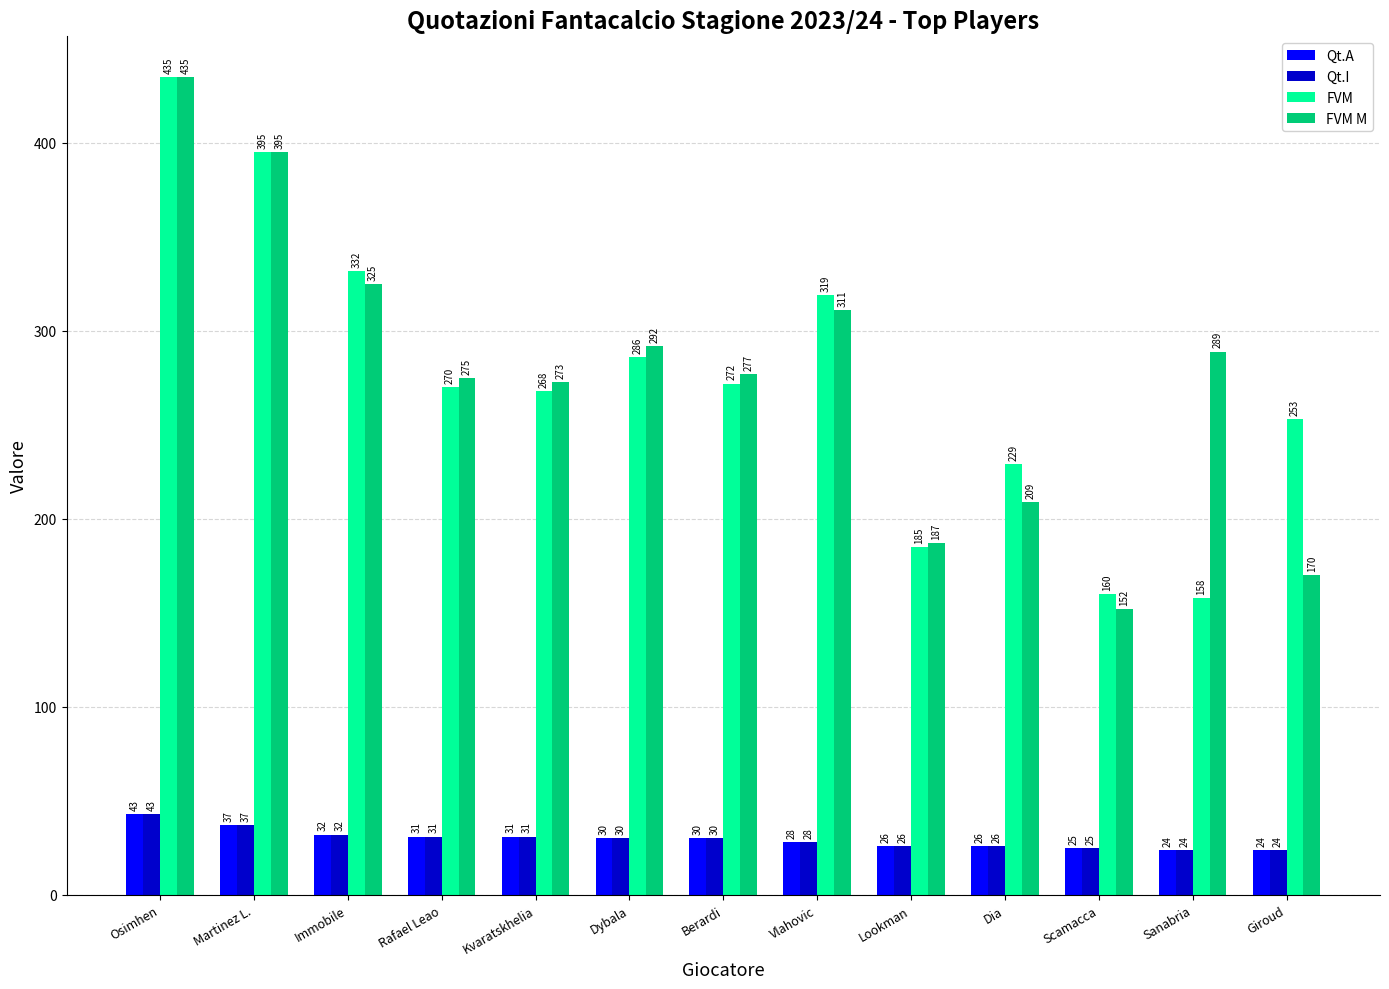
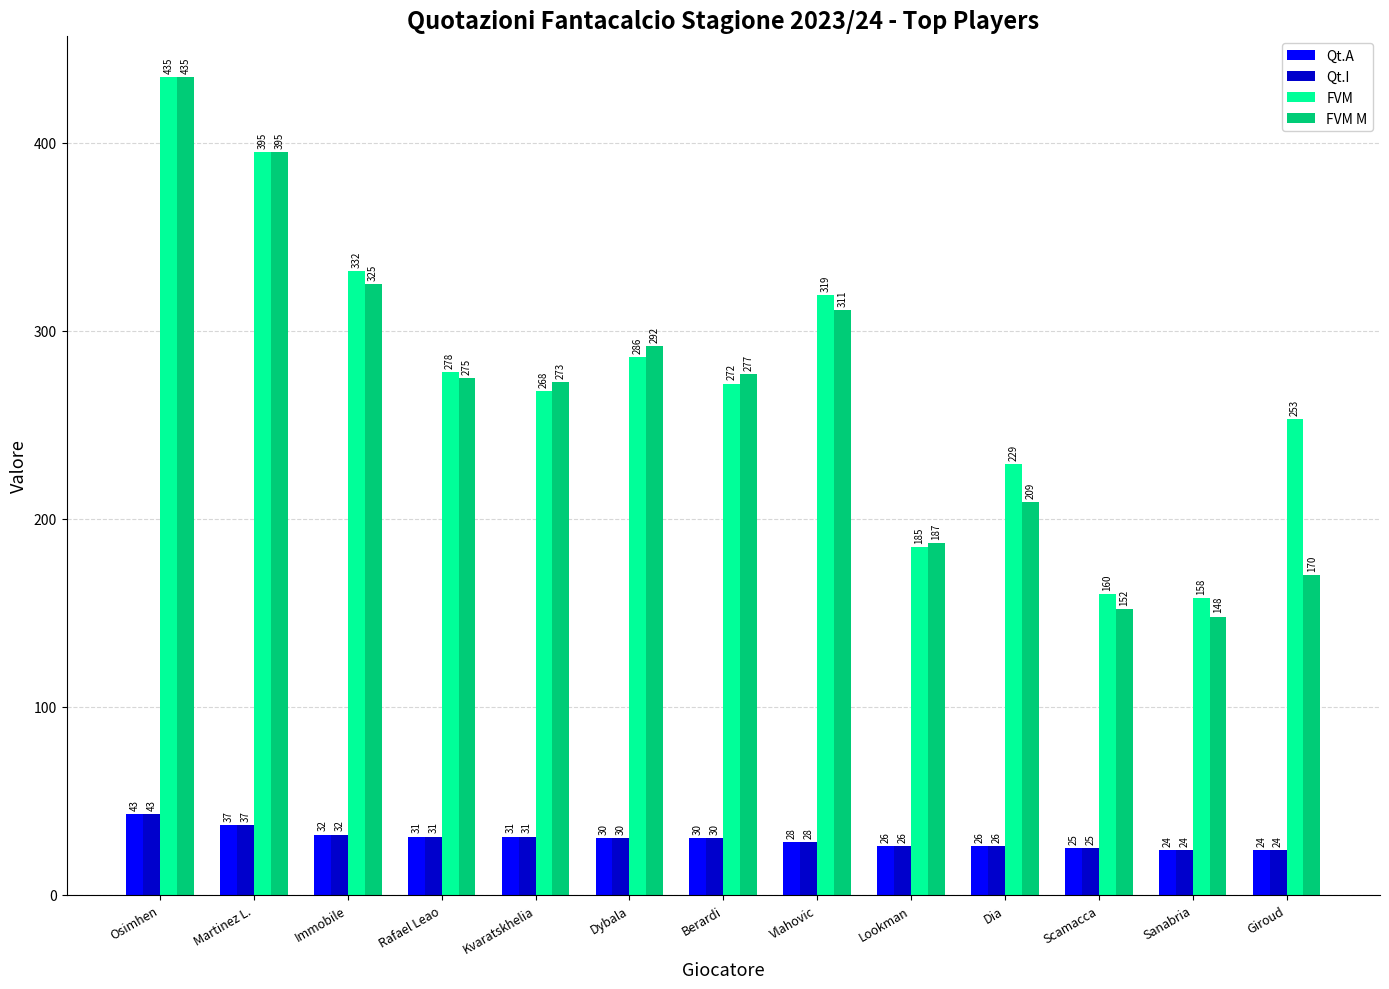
  {
    "FVM": {
      "Osimhen": 435,
      "Martinez L.": 395,
      "Immobile": 332,
-     "Rafael Leao": 270,
+     "Rafael Leao": 278,
      "Kvaratskhelia": 268,
      "Dybala": 286,
      "Berardi": 272,
      "Vlahovic": 319,
      "Lookman": 185,
      "Dia": 229,
      "Scamacca": 160,
      "Sanabria": 158,
      "Giroud": 253
    },
    "FVM M": {
      "Osimhen": 435,
      "Martinez L.": 395,
      "Immobile": 325,
      "Rafael Leao": 275,
      "Kvaratskhelia": 273,
      "Dybala": 292,
      "Berardi": 277,
      "Vlahovic": 311,
      "Lookman": 187,
      "Dia": 209,
      "Scamacca": 152,
-     "Sanabria": 289,
+     "Sanabria": 148,
      "Giroud": 170
    }
  }
